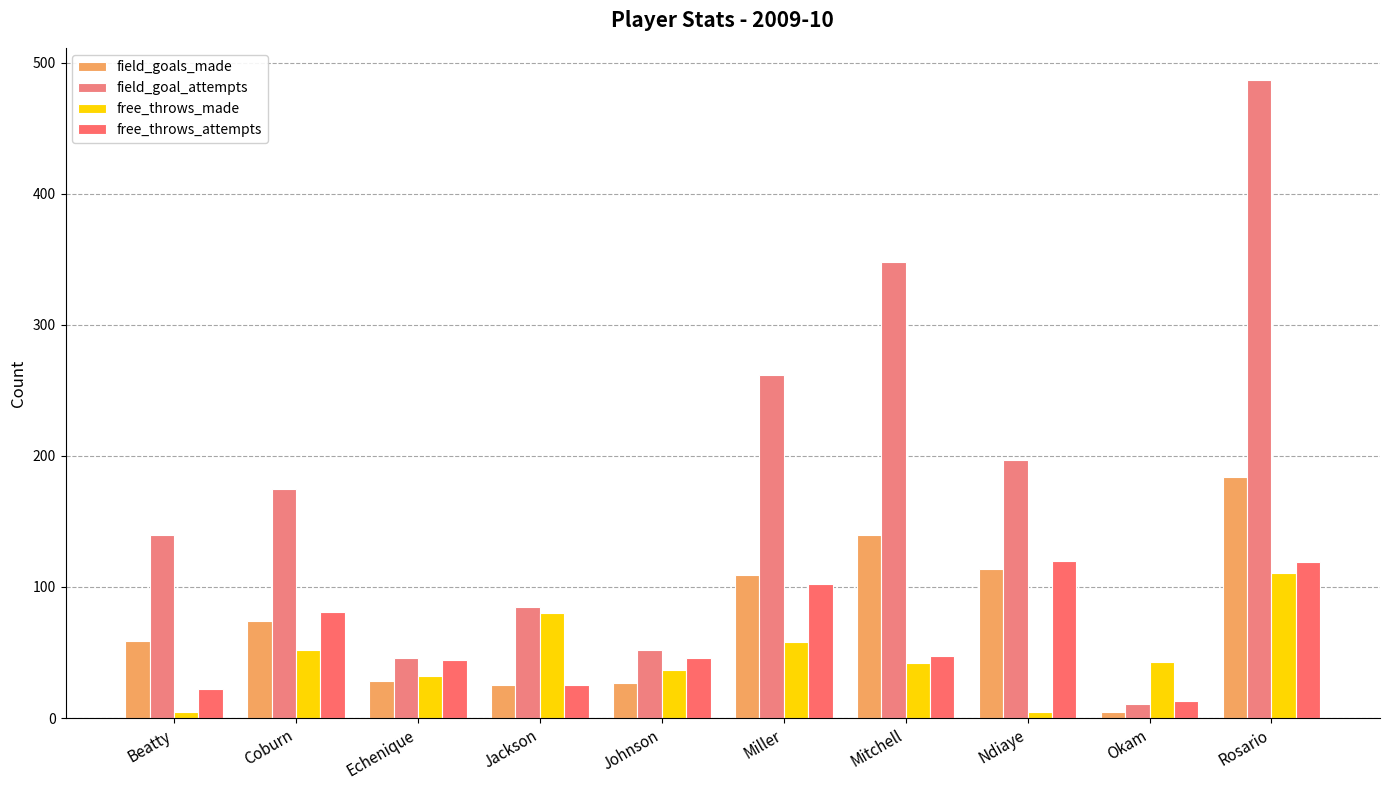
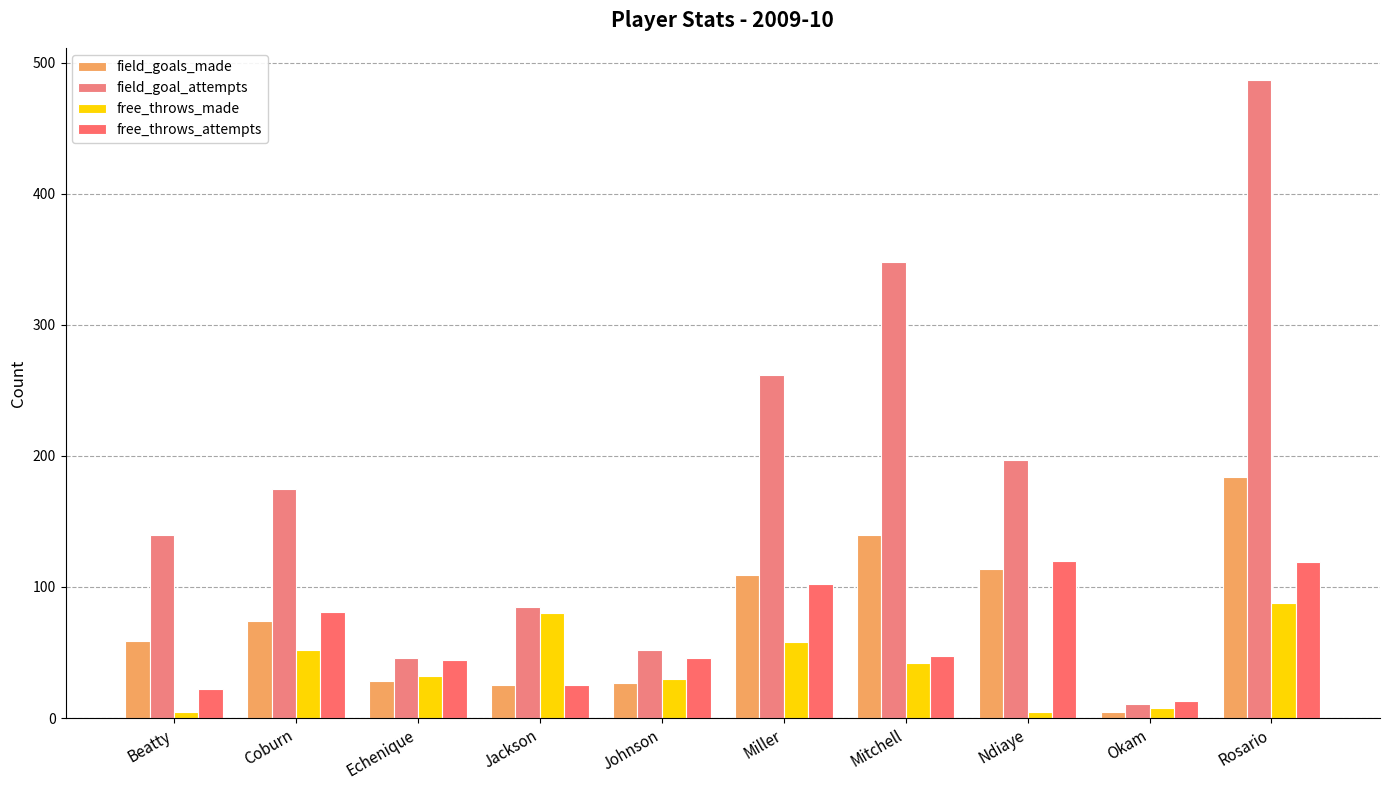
  {
    "free_throws_made": {
      "Beatty": 5,
      "Coburn": 52,
      "Echenique": 32,
      "Jackson": 80,
-     "Johnson": 37,
+     "Johnson": 30,
      "Miller": 58,
      "Mitchell": 42,
      "Ndiaye": 5,
-     "Okam": 43,
-     "Rosario": 111
+     "Okam": 8,
+     "Rosario": 88
    }
  }
